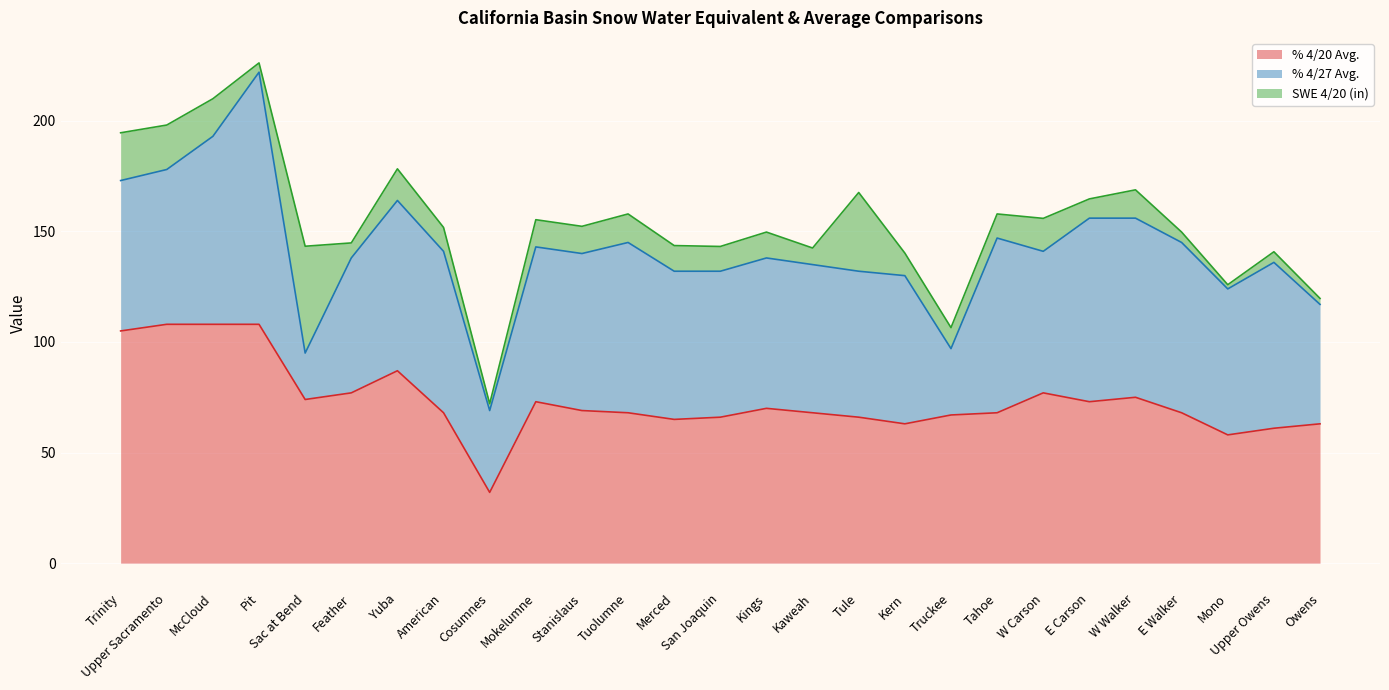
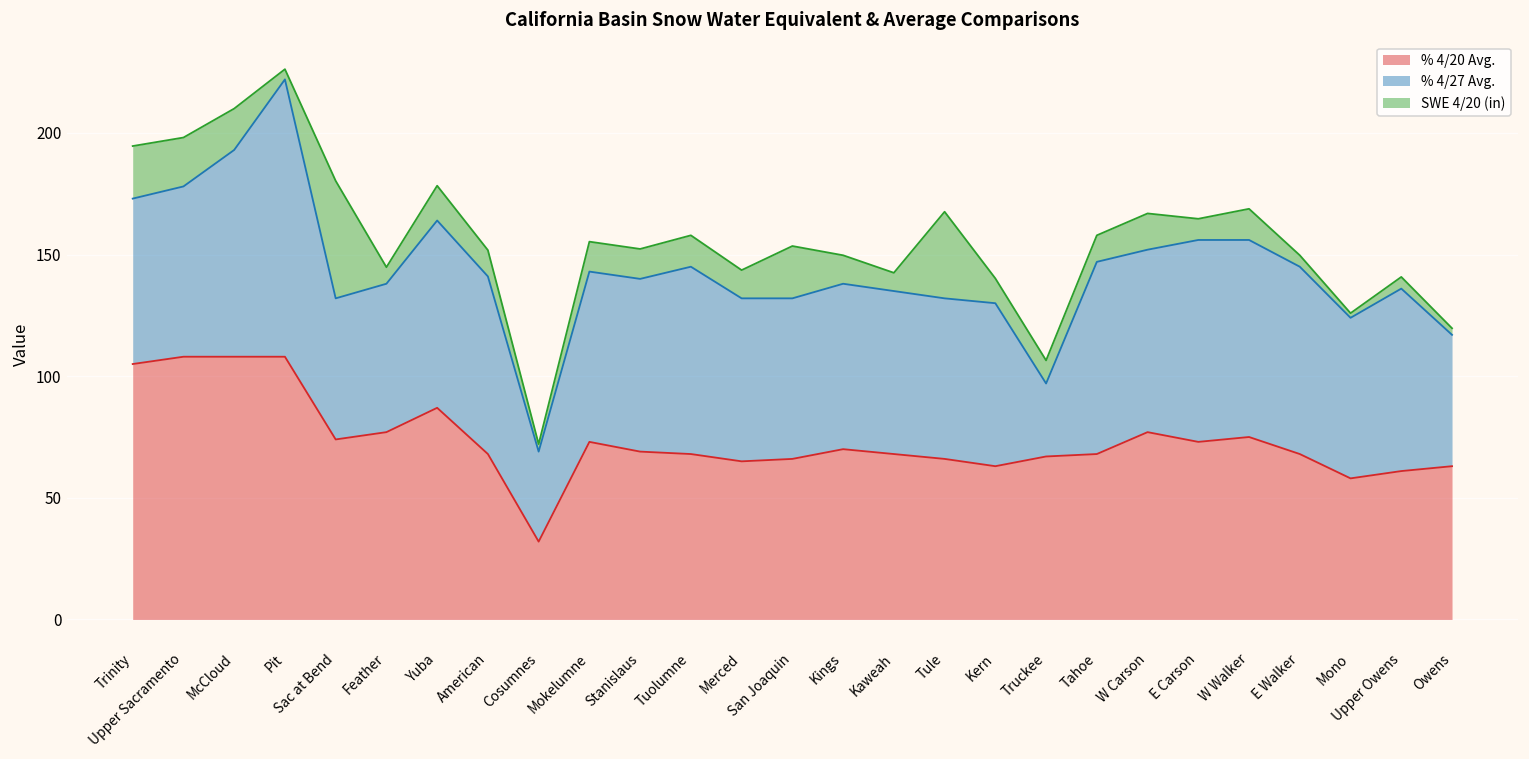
  {
    "% 4/20 Avg.": {
      "Trinity": 105,
      "Upper Sacramento": 108,
      "McCloud": 108,
      "Pit": 108,
      "Sac at Bend": 74,
      "Feather": 77,
      "Yuba": 87,
      "American": 68,
      "Cosumnes": 32,
      "Mokelumne": 73,
      "Stanislaus": 69,
      "Tuolumne": 68,
      "Merced": 65,
      "San Joaquin": 66,
      "Kings": 70,
      "Kaweah": 68,
      "Tule": 66,
      "Kern": 63,
      "Truckee": 67,
      "Tahoe": 68,
      "W Carson": 77,
      "E Carson": 73,
      "W Walker": 75,
      "E Walker": 68,
      "Mono": 58,
      "Upper Owens": 61,
      "Owens": 63
    },
    "% 4/27 Avg.": {
      "Trinity": 68,
      "Upper Sacramento": 70,
      "McCloud": 85,
      "Pit": 114,
-     "Sac at Bend": 21,
+     "Sac at Bend": 58,
      "Feather": 61,
      "Yuba": 77,
      "American": 73,
      "Cosumnes": 37,
      "Mokelumne": 70,
      "Stanislaus": 71,
      "Tuolumne": 77,
      "Merced": 67,
      "San Joaquin": 66,
      "Kings": 68,
      "Kaweah": 67,
      "Tule": 66,
      "Kern": 67,
      "Truckee": 30,
      "Tahoe": 79,
-     "W Carson": 64,
+     "W Carson": 75,
      "E Carson": 83,
      "W Walker": 81,
      "E Walker": 77,
      "Mono": 66,
      "Upper Owens": 75,
      "Owens": 54
    },
    "SWE 4/20 (in)": {
      "Trinity": 22,
      "Upper Sacramento": 20,
      "McCloud": 17,
      "Pit": 4,
      "Sac at Bend": 48,
      "Feather": 7,
      "Yuba": 14,
      "American": 11,
      "Cosumnes": 3,
      "Mokelumne": 12,
      "Stanislaus": 12,
      "Tuolumne": 13,
      "Merced": 12,
-     "San Joaquin": 11,
+     "San Joaquin": 22,
      "Kings": 12,
      "Kaweah": 8,
      "Tule": 36,
      "Kern": 10,
      "Truckee": 10,
      "Tahoe": 11,
      "W Carson": 15,
      "E Carson": 9,
      "W Walker": 13,
      "E Walker": 5,
      "Mono": 2,
      "Upper Owens": 5,
      "Owens": 3
    }
  }
